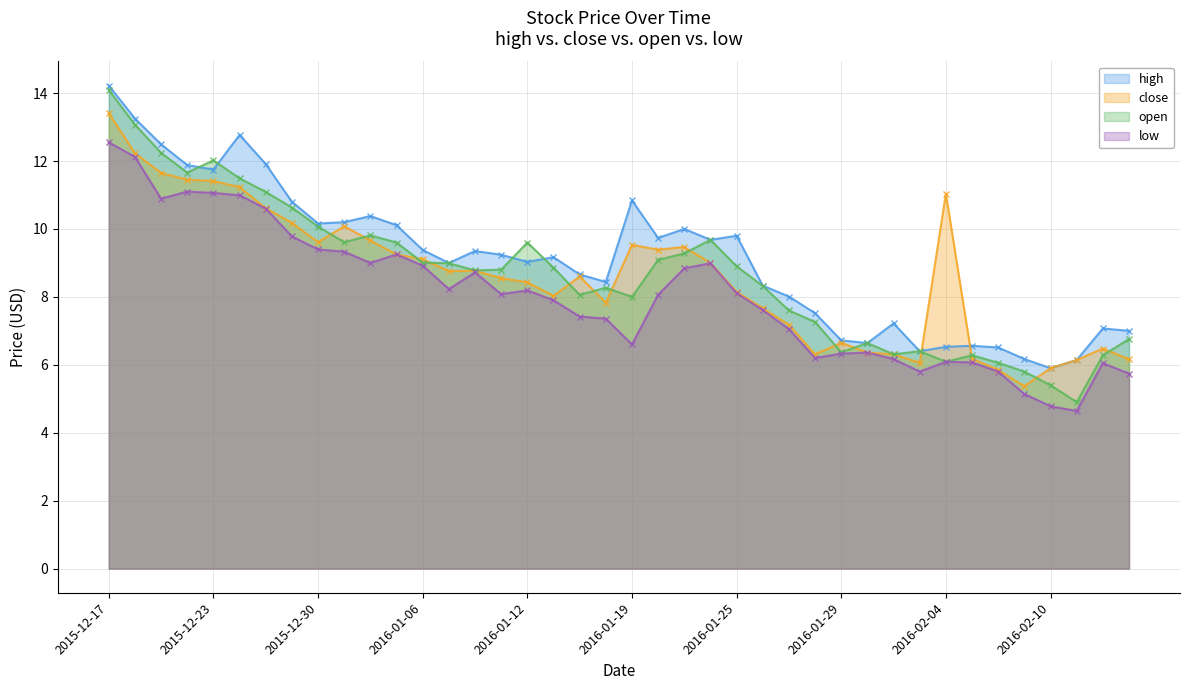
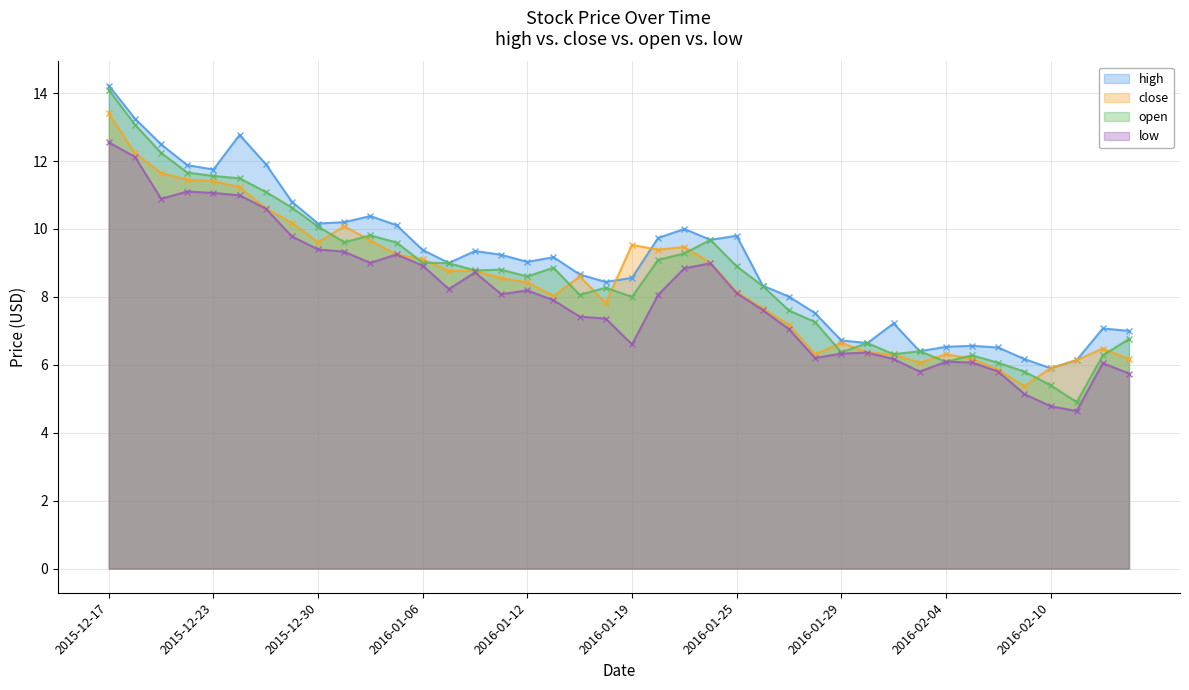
  {
    "high": {
      "2015-12-17": 14.2,
      "2015-12-23": 11.8,
      "2015-12-30": 10.2,
      "2016-01-06": 9.4,
      "2016-01-12": 9.0,
-     "2016-01-19": 10.8,
+     "2016-01-19": 8.6,
      "2016-01-25": 9.8,
      "2016-02-04": 6.5
    },
    "close": {
      "2015-12-17": 13.4,
      "2015-12-23": 11.4,
      "2015-12-30": 9.6,
      "2016-01-06": 9.1,
      "2016-01-12": 8.4,
      "2016-01-19": 9.5,
-     "2016-02-04": 11.0
+     "2016-02-04": 6.3
    },
    "open": {
      "2015-12-17": 14.1,
-     "2015-12-23": 12.0,
+     "2015-12-23": 11.6,
      "2015-12-30": 10.1,
      "2016-01-06": 9.0,
-     "2016-01-12": 9.6,
+     "2016-01-12": 8.6,
      "2016-01-19": 8.0,
      "2016-01-25": 8.9,
      "2016-02-10": 5.4
    },
    "low": {
      "2015-12-17": 12.6,
      "2015-12-23": 11.1,
      "2015-12-30": 9.4,
      "2016-01-06": 8.9,
      "2016-01-12": 8.2,
      "2016-01-19": 6.6,
      "2016-02-10": 4.8
    }
  }
